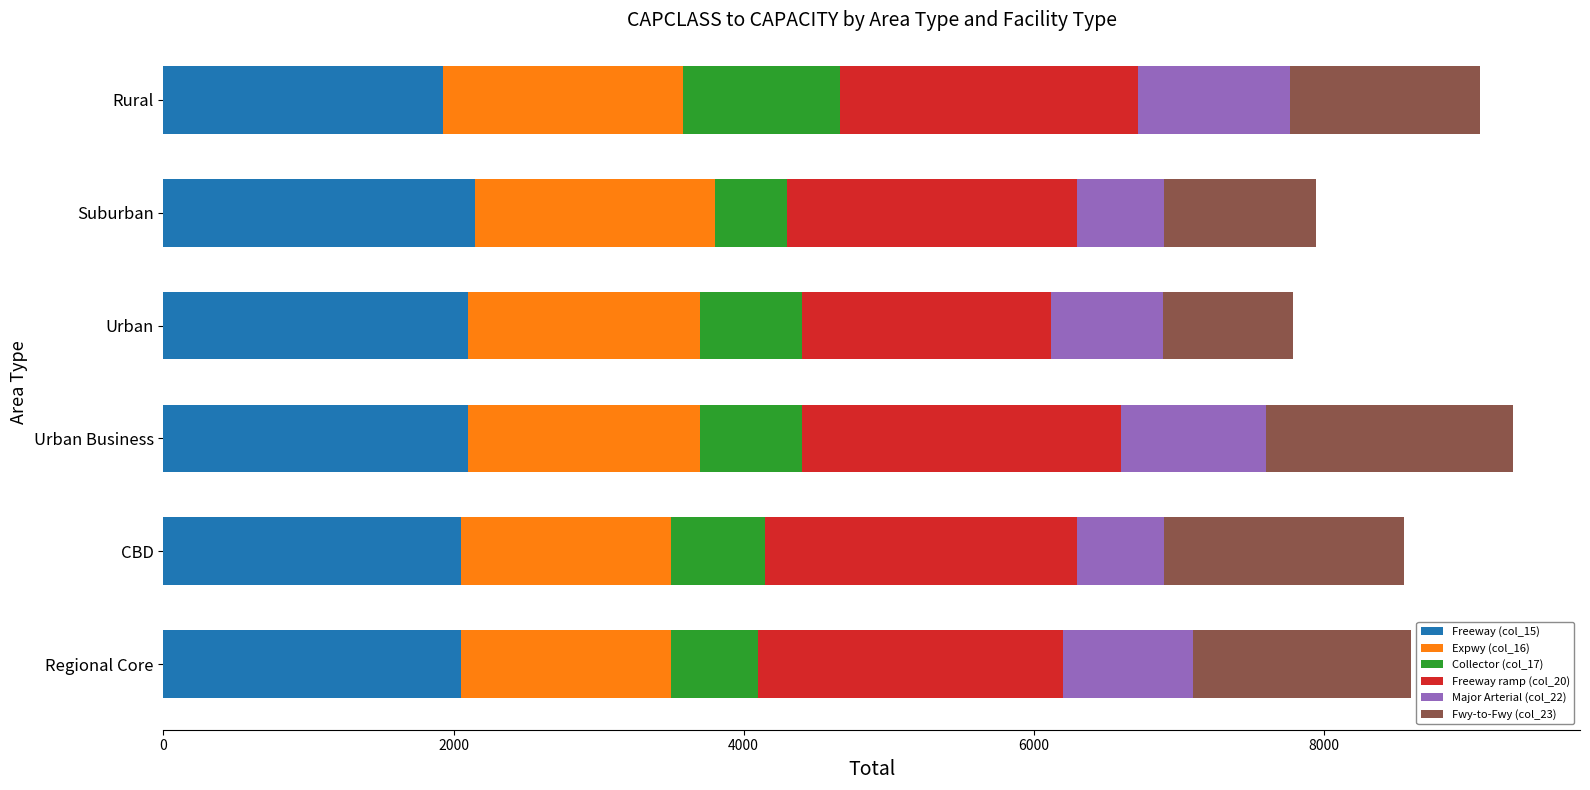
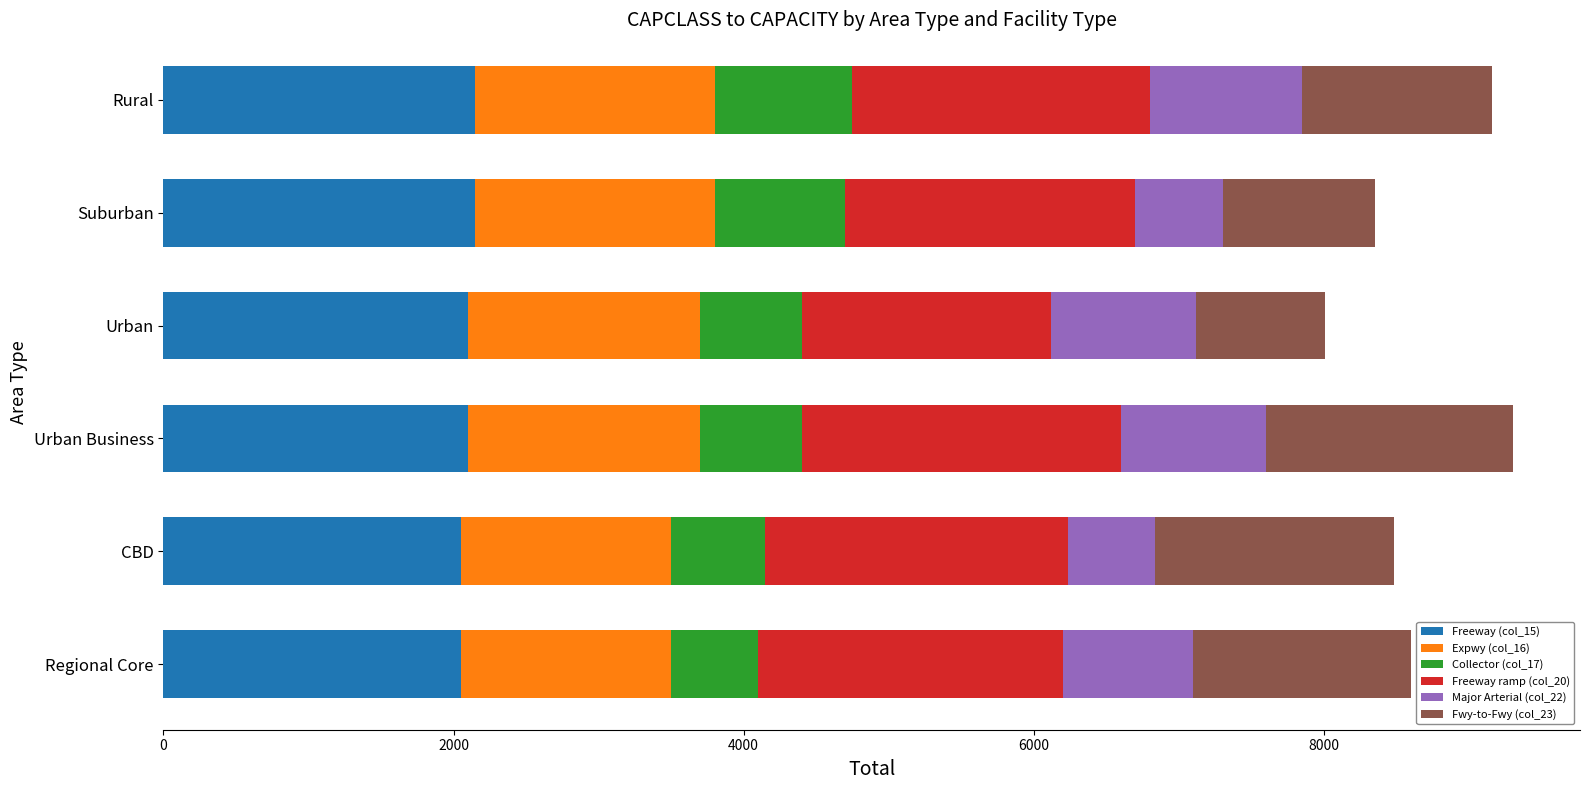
  {
    "Freeway (col_15)": {
-     "Rural": 1930,
+     "Rural": 2150,
      "Suburban": 2150,
      "Urban": 2100,
      "Urban Business": 2100,
      "CBD": 2050,
      "Regional Core": 2050
    },
    "Expwy (col_16)": {
      "Rural": 1650,
      "Suburban": 1650,
      "Urban": 1600,
      "Urban Business": 1600,
      "CBD": 1450,
      "Regional Core": 1450
    },
    "Collector (col_17)": {
-     "Rural": 1090,
-     "Suburban": 500,
+     "Rural": 950,
+     "Suburban": 900,
      "Urban": 700,
      "Urban Business": 700,
      "CBD": 650,
      "Regional Core": 600
    },
    "Freeway ramp (col_20)": {
      "Rural": 2050,
      "Suburban": 2000,
      "Urban": 1720,
      "Urban Business": 2200,
-     "CBD": 2150,
+     "CBD": 2080,
      "Regional Core": 2100
    },
    "Major Arterial (col_22)": {
      "Rural": 1050,
      "Suburban": 600,
-     "Urban": 780,
+     "Urban": 1000,
      "Urban Business": 1000,
      "CBD": 600,
      "Regional Core": 900
    },
    "Fwy-to-Fwy (col_23)": {
      "Rural": 1310,
      "Suburban": 1050,
      "Urban": 890,
      "Urban Business": 1700,
      "CBD": 1650,
      "Regional Core": 1500
    }
  }
